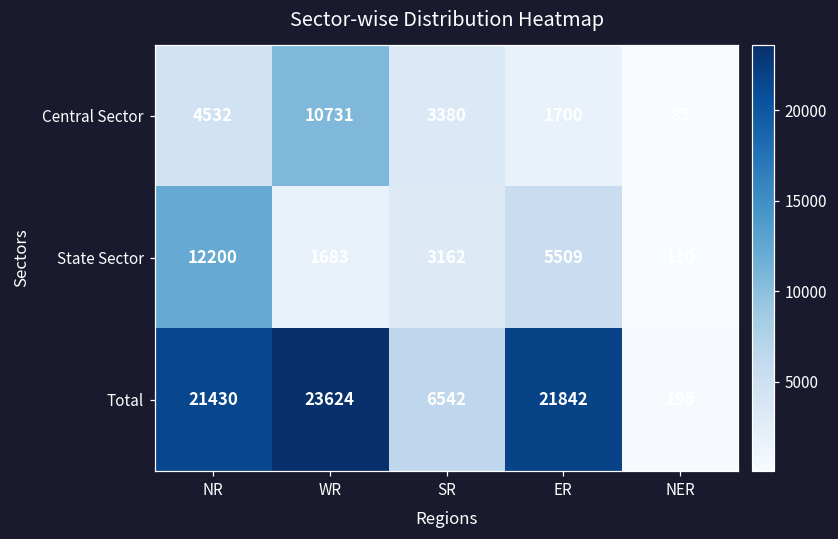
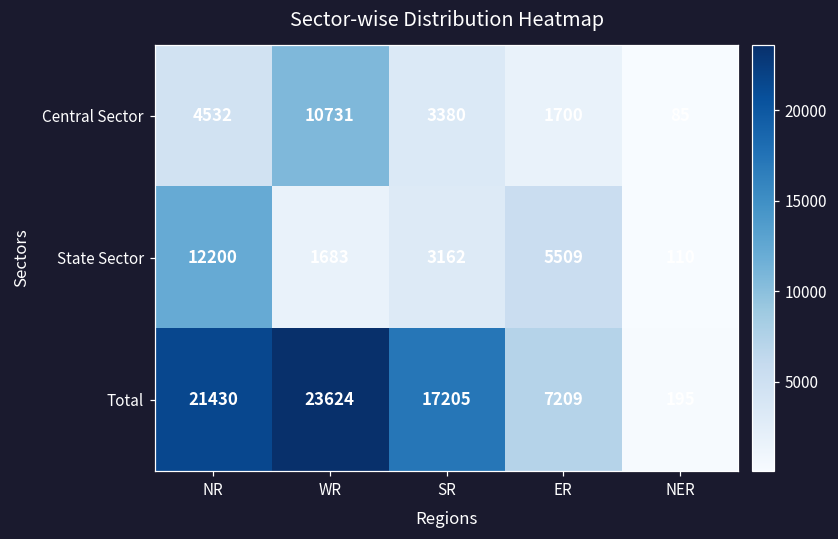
  {
    "Central Sector": {
      "WR": 10731
    },
    "State Sector": {
      "NR": 12200,
      "ER": 5509
    },
    "Total": {
      "NR": 21430,
      "WR": 23624,
-     "SR": 6542,
-     "ER": 21842
+     "SR": 17205,
+     "ER": 7209
    }
  }
